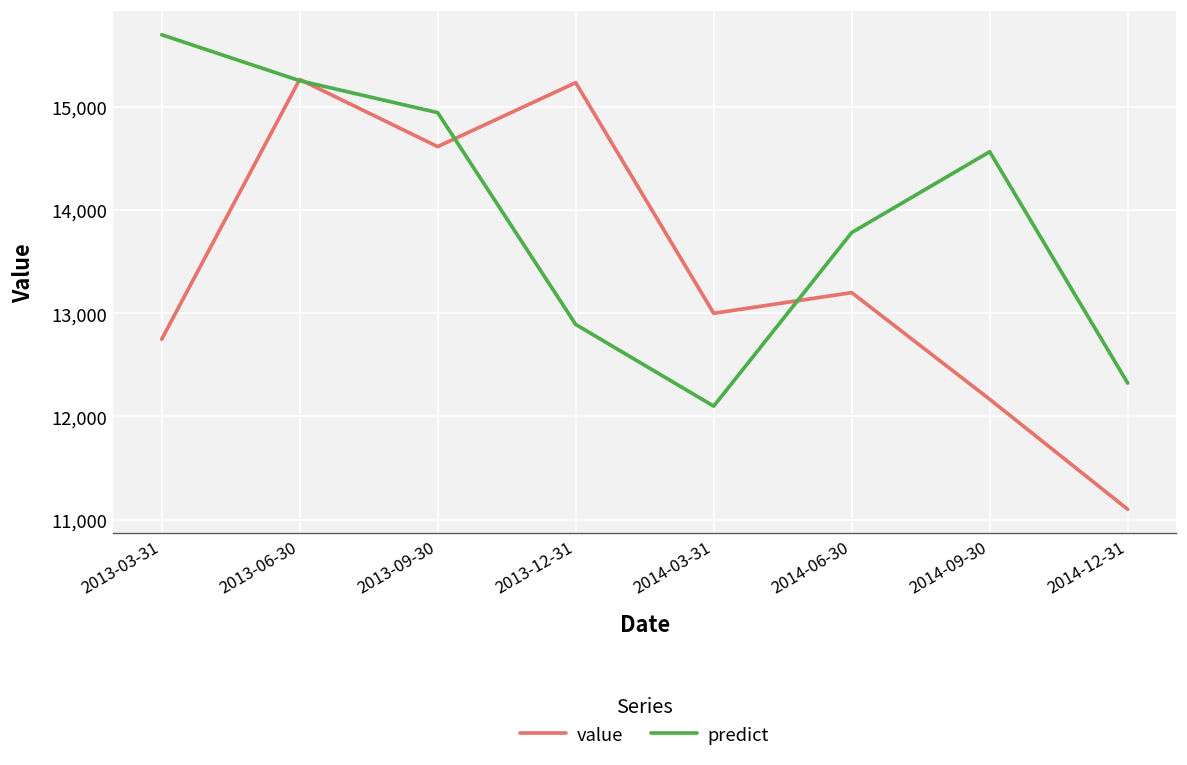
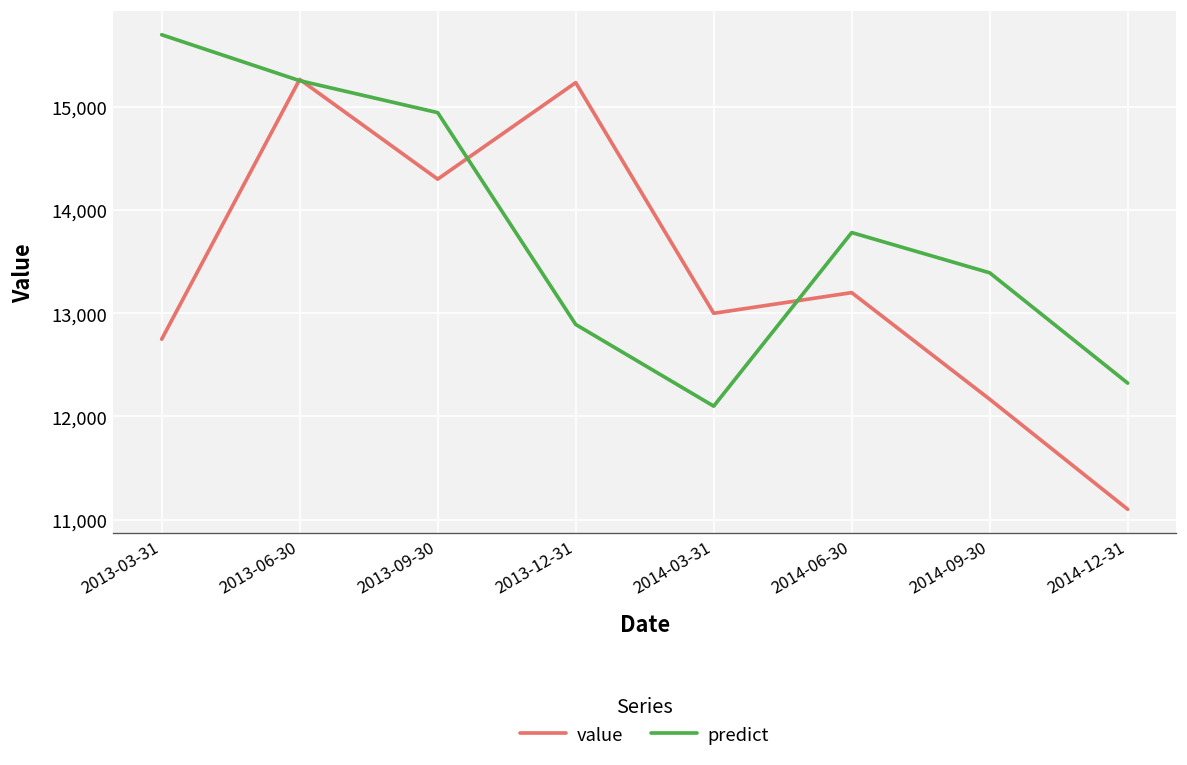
  {
    "value": {
      "2013-03-31": "12,700",
-     "2013-09-30": "14,600",
+     "2013-09-30": "14,300",
      "2013-12-31": "15,200",
      "2014-03-31": "13,000",
      "2014-06-30": "13,200",
      "2014-09-30": "12,200",
      "2014-12-31": "11,100"
    },
    "predict": {
      "2013-03-31": "15,700",
      "2013-09-30": "14,900",
      "2013-12-31": "12,900",
      "2014-03-31": "12,100",
      "2014-06-30": "13,800",
-     "2014-09-30": "14,600",
+     "2014-09-30": "13,400",
      "2014-12-31": "12,300"
    }
  }
